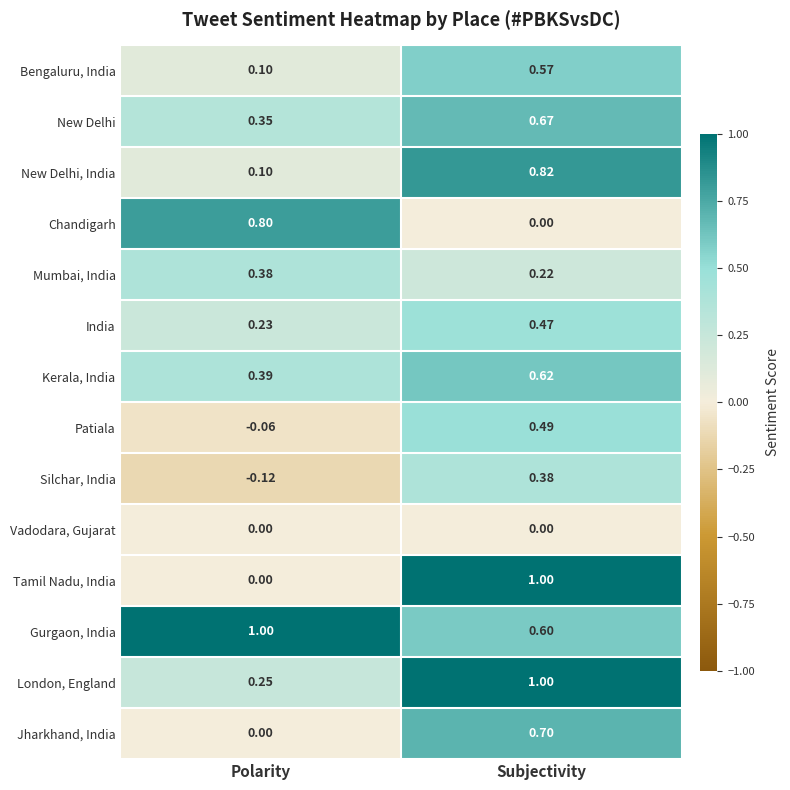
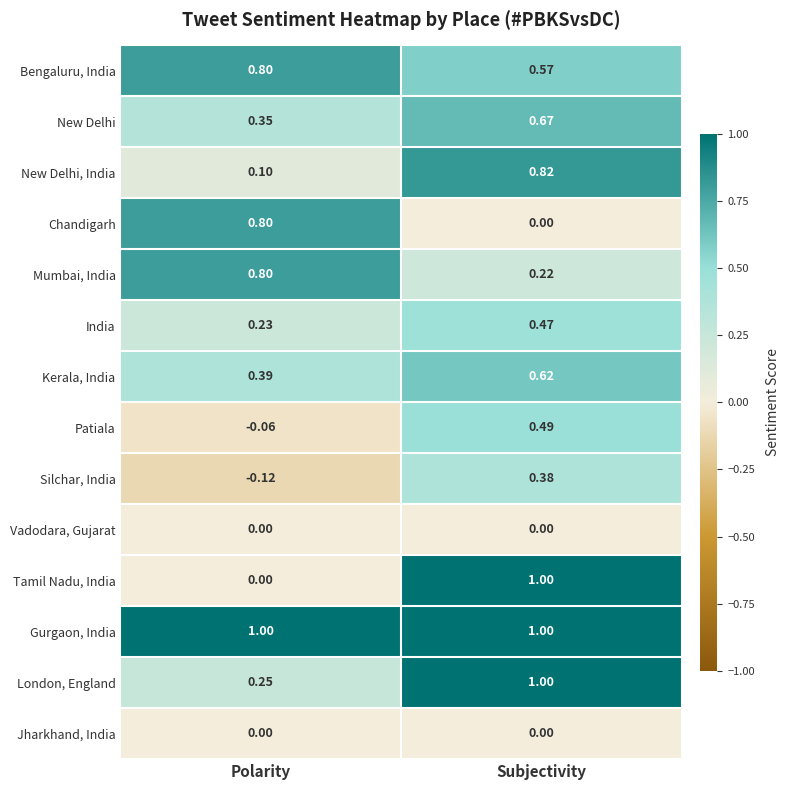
  {
    "Bengaluru, India": {
-     "Polarity": 0.10,
+     "Polarity": 0.80,
      "Subjectivity": 0.57
    },
    "New Delhi": {
      "Polarity": 0.35,
      "Subjectivity": 0.67
    },
    "New Delhi, India": {
      "Polarity": 0.10,
      "Subjectivity": 0.82
    },
    "Chandigarh": {
      "Polarity": 0.80,
      "Subjectivity": 0.00
    },
    "Mumbai, India": {
-     "Polarity": 0.38,
+     "Polarity": 0.80,
      "Subjectivity": 0.22
    },
    "India": {
      "Polarity": 0.23,
      "Subjectivity": 0.47
    },
    "Kerala, India": {
      "Polarity": 0.39,
      "Subjectivity": 0.62
    },
    "Patiala": {
      "Polarity": -0.06,
      "Subjectivity": 0.49
    },
    "Silchar, India": {
      "Polarity": -0.12,
      "Subjectivity": 0.38
    },
    "Vadodara, Gujarat": {
      "Polarity": 0.00,
      "Subjectivity": 0.00
    },
    "Tamil Nadu, India": {
      "Polarity": 0.00,
      "Subjectivity": 1.00
    },
    "Gurgaon, India": {
      "Polarity": 1.00,
-     "Subjectivity": 0.60
+     "Subjectivity": 1.00
    },
    "London, England": {
      "Polarity": 0.25,
      "Subjectivity": 1.00
    },
    "Jharkhand, India": {
      "Polarity": 0.00,
-     "Subjectivity": 0.70
+     "Subjectivity": 0.00
    }
  }
